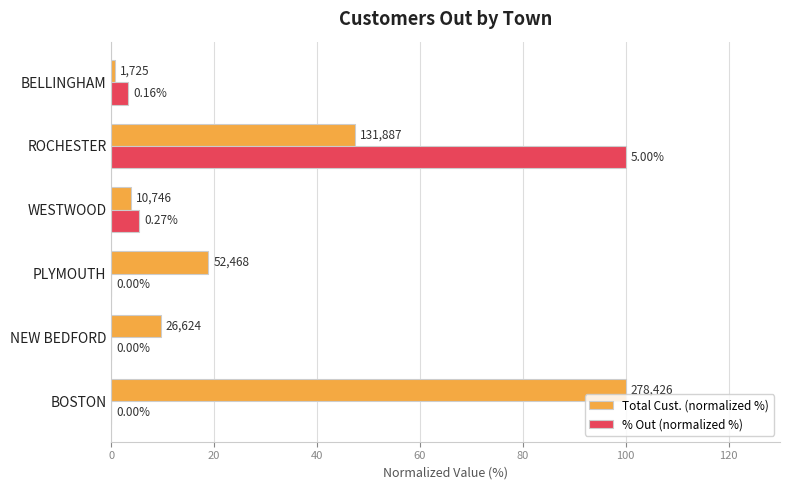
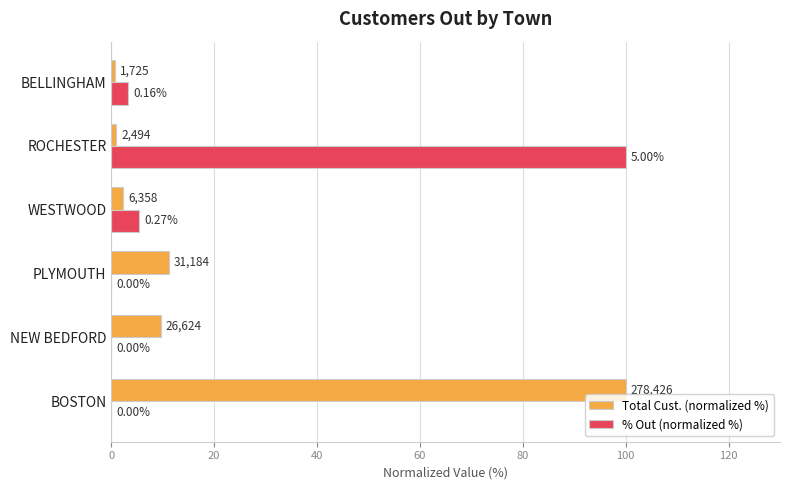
  {
    "Total Cust. (normalized %)": {
-     "ROCHESTER": "131,887",
-     "WESTWOOD": "10,746",
-     "PLYMOUTH": "52,468"
+     "ROCHESTER": "2,494",
+     "WESTWOOD": "6,358",
+     "PLYMOUTH": "31,184"
    },
    "% Out (normalized %)": {
      "PLYMOUTH": "0.00%",
      "NEW BEDFORD": "0.00%",
      "BOSTON": "0.00%"
    }
  }
